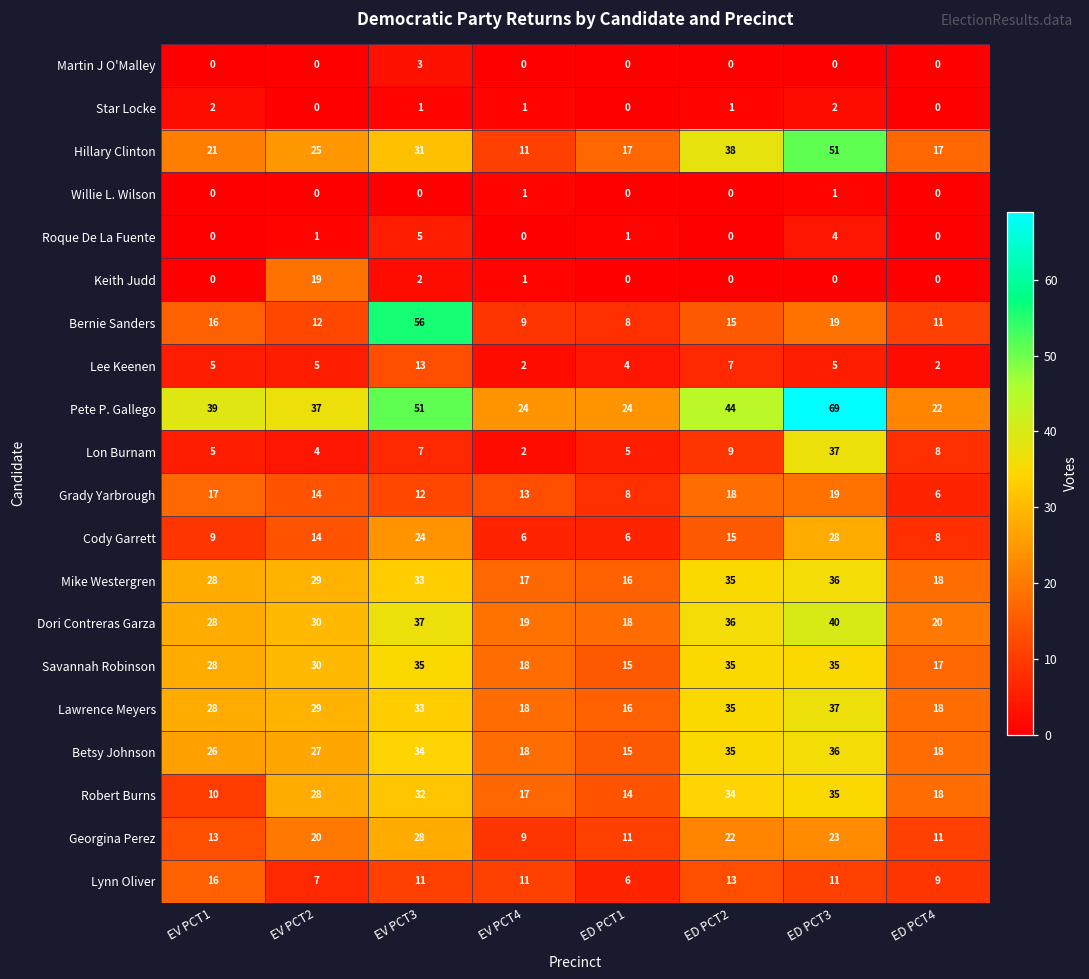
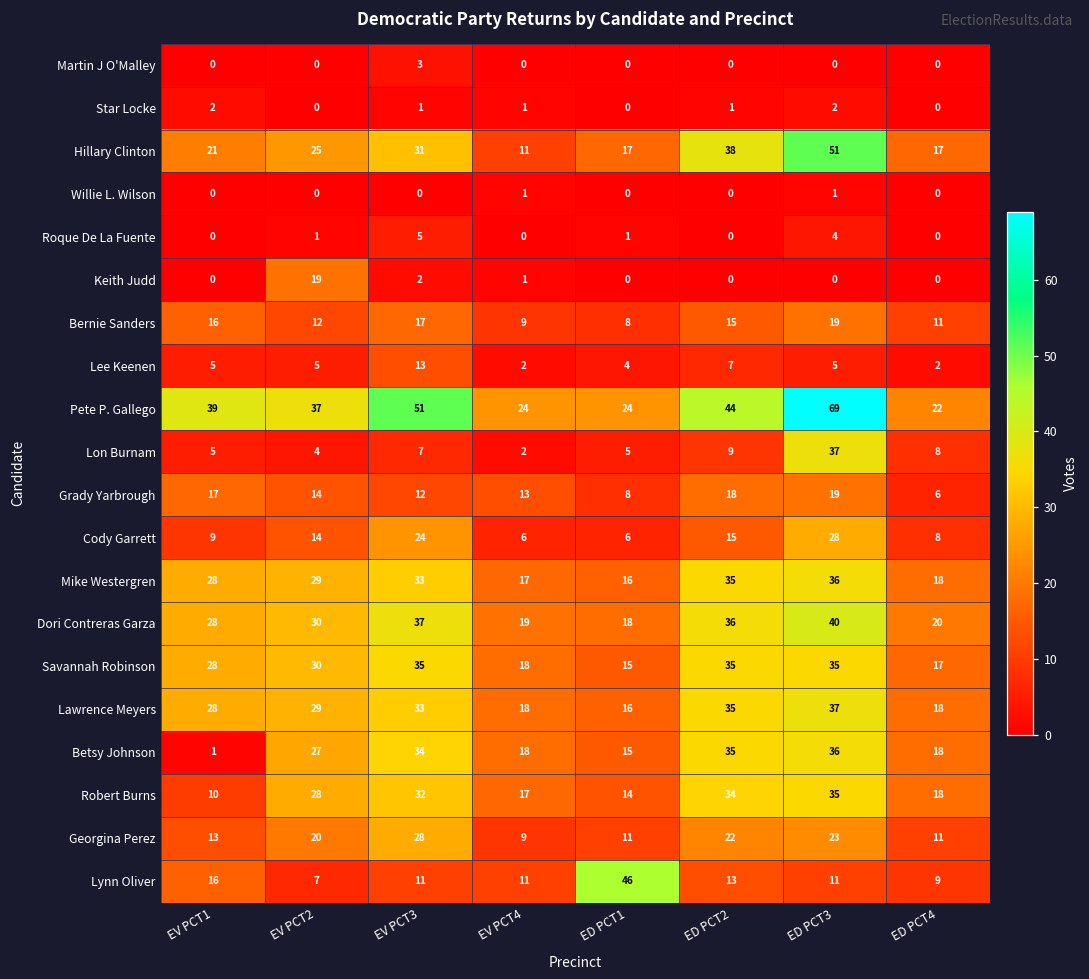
  {
    "Martin J O'Malley": {
      "EV PCT1": 0,
      "EV PCT2": 0,
      "EV PCT3": 3,
      "EV PCT4": 0,
      "ED PCT1": 0,
      "ED PCT2": 0,
      "ED PCT3": 0,
      "ED PCT4": 0
    },
    "Star Locke": {
      "EV PCT1": 2,
      "EV PCT2": 0,
      "EV PCT3": 1,
      "EV PCT4": 1,
      "ED PCT1": 0,
      "ED PCT2": 1,
      "ED PCT3": 2,
      "ED PCT4": 0
    },
    "Hillary Clinton": {
      "EV PCT1": 21,
      "EV PCT2": 25,
      "EV PCT3": 31,
      "EV PCT4": 11,
      "ED PCT1": 17,
      "ED PCT2": 38,
      "ED PCT3": 51,
      "ED PCT4": 17
    },
    "Willie L. Wilson": {
      "EV PCT1": 0,
      "EV PCT2": 0,
      "EV PCT3": 0,
      "EV PCT4": 1,
      "ED PCT1": 0,
      "ED PCT2": 0,
      "ED PCT3": 1,
      "ED PCT4": 0
    },
    "Roque De La Fuente": {
      "EV PCT1": 0,
      "EV PCT2": 1,
      "EV PCT3": 5,
      "EV PCT4": 0,
      "ED PCT1": 1,
      "ED PCT2": 0,
      "ED PCT3": 4,
      "ED PCT4": 0
    },
    "Keith Judd": {
      "EV PCT1": 0,
      "EV PCT2": 19,
      "EV PCT3": 2,
      "EV PCT4": 1,
      "ED PCT1": 0,
      "ED PCT2": 0,
      "ED PCT3": 0,
      "ED PCT4": 0
    },
    "Bernie Sanders": {
      "EV PCT1": 16,
      "EV PCT2": 12,
-     "EV PCT3": 56,
+     "EV PCT3": 17,
      "EV PCT4": 9,
      "ED PCT1": 8,
      "ED PCT2": 15,
      "ED PCT3": 19,
      "ED PCT4": 11
    },
    "Lee Keenen": {
      "EV PCT1": 5,
      "EV PCT2": 5,
      "EV PCT3": 13,
      "EV PCT4": 2,
      "ED PCT1": 4,
      "ED PCT2": 7,
      "ED PCT3": 5,
      "ED PCT4": 2
    },
    "Pete P. Gallego": {
      "EV PCT1": 39,
      "EV PCT2": 37,
      "EV PCT3": 51,
      "EV PCT4": 24,
      "ED PCT1": 24,
      "ED PCT2": 44,
      "ED PCT3": 69,
      "ED PCT4": 22
    },
    "Lon Burnam": {
      "EV PCT1": 5,
      "EV PCT2": 4,
      "EV PCT3": 7,
      "EV PCT4": 2,
      "ED PCT1": 5,
      "ED PCT2": 9,
      "ED PCT3": 37,
      "ED PCT4": 8
    },
    "Grady Yarbrough": {
      "EV PCT1": 17,
      "EV PCT2": 14,
      "EV PCT3": 12,
      "EV PCT4": 13,
      "ED PCT1": 8,
      "ED PCT2": 18,
      "ED PCT3": 19,
      "ED PCT4": 6
    },
    "Cody Garrett": {
      "EV PCT1": 9,
      "EV PCT2": 14,
      "EV PCT3": 24,
      "EV PCT4": 6,
      "ED PCT1": 6,
      "ED PCT2": 15,
      "ED PCT3": 28,
      "ED PCT4": 8
    },
    "Mike Westergren": {
      "EV PCT1": 28,
      "EV PCT2": 29,
      "EV PCT3": 33,
      "EV PCT4": 17,
      "ED PCT1": 16,
      "ED PCT2": 35,
      "ED PCT3": 36,
      "ED PCT4": 18
    },
    "Dori Contreras Garza": {
      "EV PCT1": 28,
      "EV PCT2": 30,
      "EV PCT3": 37,
      "EV PCT4": 19,
      "ED PCT1": 18,
      "ED PCT2": 36,
      "ED PCT3": 40,
      "ED PCT4": 20
    },
    "Savannah Robinson": {
      "EV PCT1": 28,
      "EV PCT2": 30,
      "EV PCT3": 35,
      "EV PCT4": 18,
      "ED PCT1": 15,
      "ED PCT2": 35,
      "ED PCT3": 35,
      "ED PCT4": 17
    },
    "Lawrence Meyers": {
      "EV PCT1": 28,
      "EV PCT2": 29,
      "EV PCT3": 33,
      "EV PCT4": 18,
      "ED PCT1": 16,
      "ED PCT2": 35,
      "ED PCT3": 37,
      "ED PCT4": 18
    },
    "Betsy Johnson": {
-     "EV PCT1": 26,
+     "EV PCT1": 1,
      "EV PCT2": 27,
      "EV PCT3": 34,
      "EV PCT4": 18,
      "ED PCT1": 15,
      "ED PCT2": 35,
      "ED PCT3": 36,
      "ED PCT4": 18
    },
    "Robert Burns": {
      "EV PCT1": 10,
      "EV PCT2": 28,
      "EV PCT3": 32,
      "EV PCT4": 17,
      "ED PCT1": 14,
      "ED PCT2": 34,
      "ED PCT3": 35,
      "ED PCT4": 18
    },
    "Georgina Perez": {
      "EV PCT1": 13,
      "EV PCT2": 20,
      "EV PCT3": 28,
      "EV PCT4": 9,
      "ED PCT1": 11,
      "ED PCT2": 22,
      "ED PCT3": 23,
      "ED PCT4": 11
    },
    "Lynn Oliver": {
      "EV PCT1": 16,
      "EV PCT2": 7,
      "EV PCT3": 11,
      "EV PCT4": 11,
-     "ED PCT1": 6,
+     "ED PCT1": 46,
      "ED PCT2": 13,
      "ED PCT3": 11,
      "ED PCT4": 9
    }
  }
